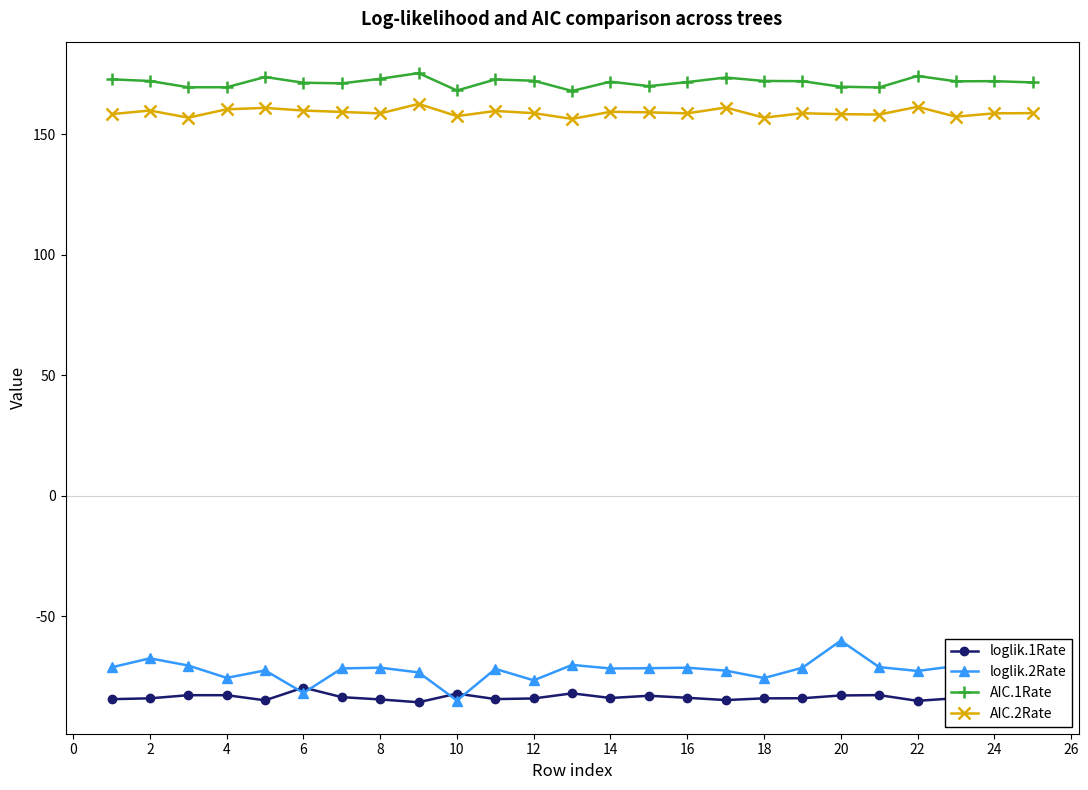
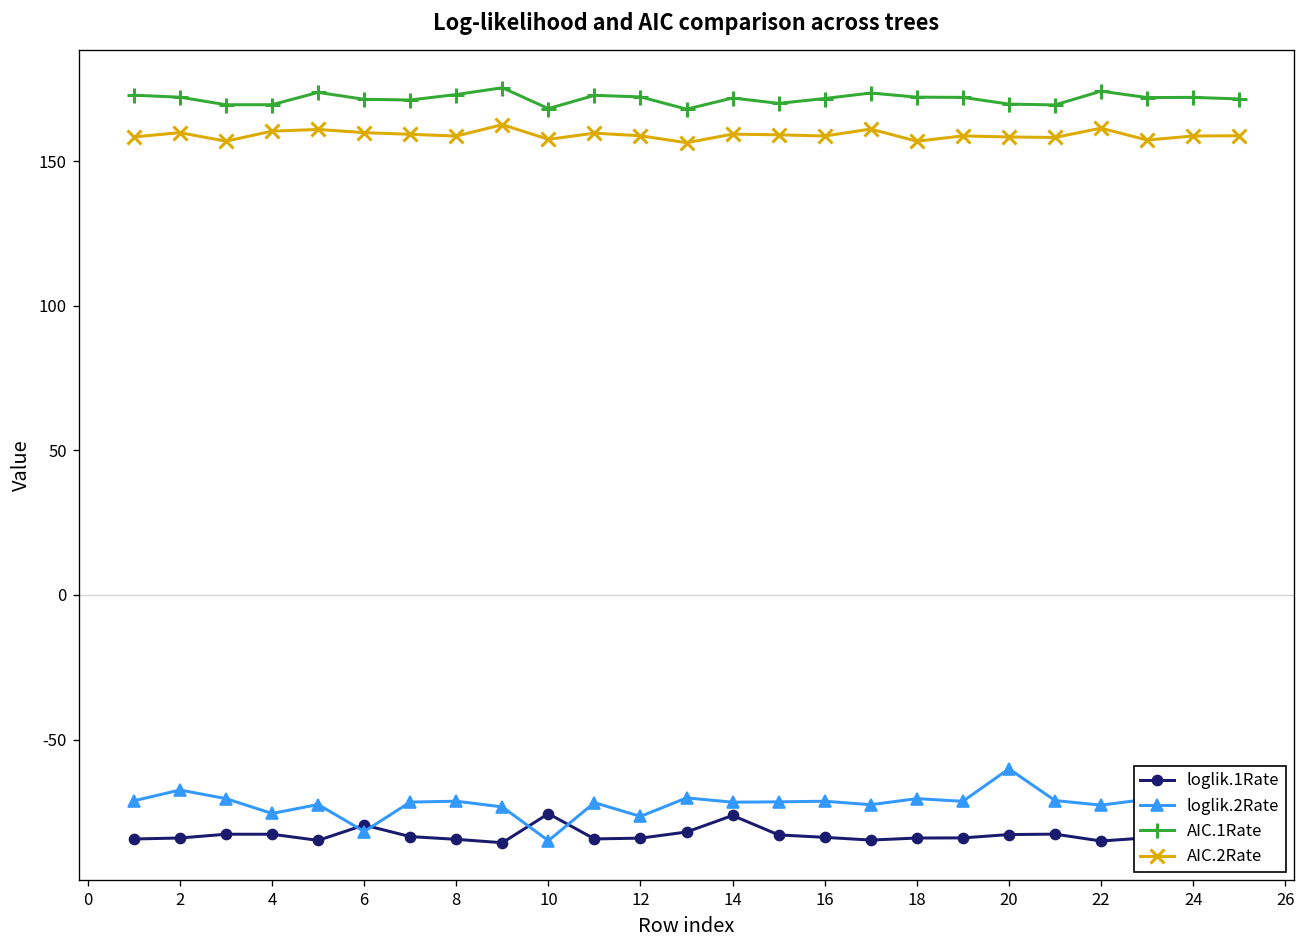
  {
    "loglik.1Rate": {
      "2": -84,
      "4": -83,
      "6": -80,
      "8": -85,
-     "10": -82,
+     "10": -76,
      "12": -84,
-     "14": -84,
+     "14": -76,
      "16": -84,
      "18": -84,
      "20": -83,
      "22": -85
    },
    "loglik.2Rate": {
      "2": -67,
      "4": -76,
      "6": -82,
      "8": -71,
      "10": -85,
      "12": -77,
      "14": -72,
      "16": -71,
-     "18": -76,
+     "18": -70,
      "20": -60,
      "22": -73
    },
    "AIC.1Rate": {
      "2": 172,
      "4": 170,
      "6": 171,
      "8": 173,
      "10": 168,
      "12": 172,
      "14": 172,
      "16": 172,
      "18": 172,
      "20": 170,
      "22": 174,
      "24": 172
    },
    "AIC.2Rate": {
      "2": 160,
      "4": 160,
      "6": 160,
      "8": 159,
      "10": 158,
      "12": 159,
      "14": 159,
      "16": 159,
      "18": 157,
      "20": 158,
      "22": 161,
      "24": 159
    }
  }
